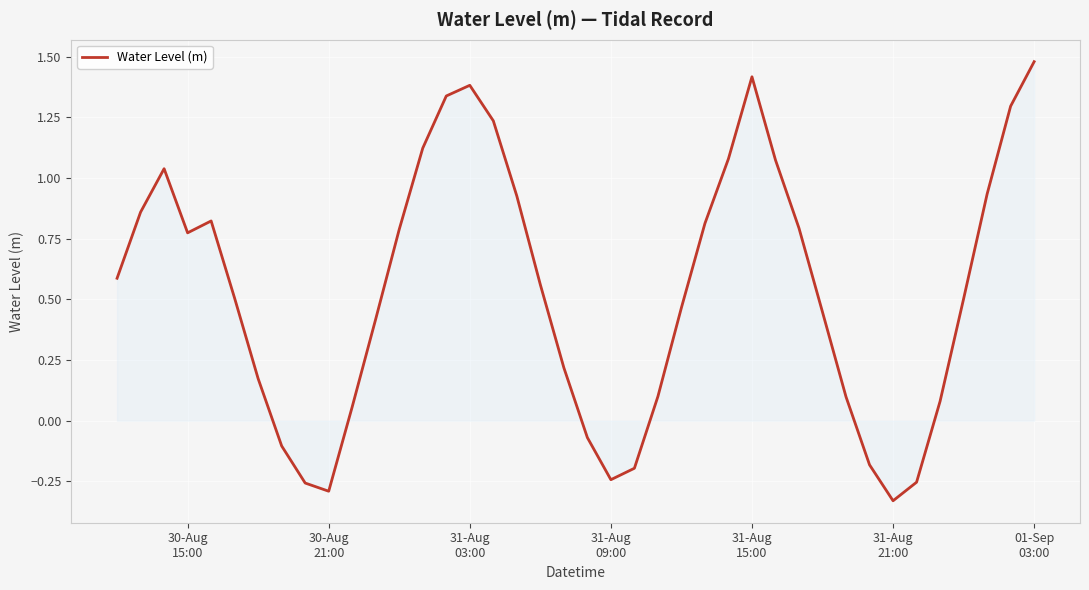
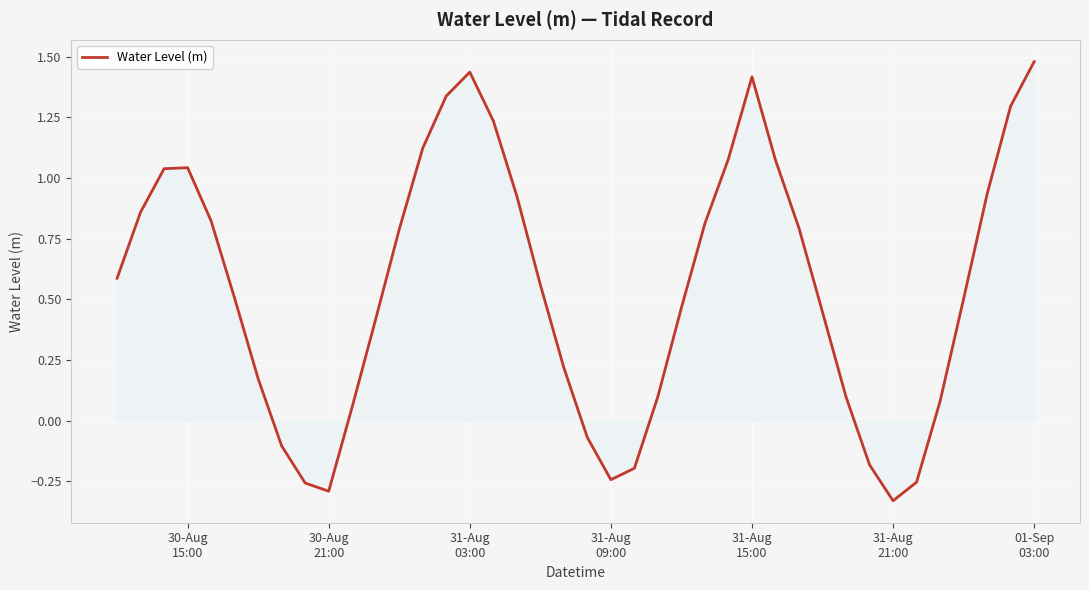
  {
    "Water Level (m)": {
-     "30-Aug 15:00": 0.77,
+     "30-Aug 15:00": 1.04,
      "30-Aug 21:00": -0.29,
-     "31-Aug 03:00": 1.38,
+     "31-Aug 03:00": 1.44,
      "31-Aug 09:00": -0.24,
      "31-Aug 21:00": -0.33
    }
  }
